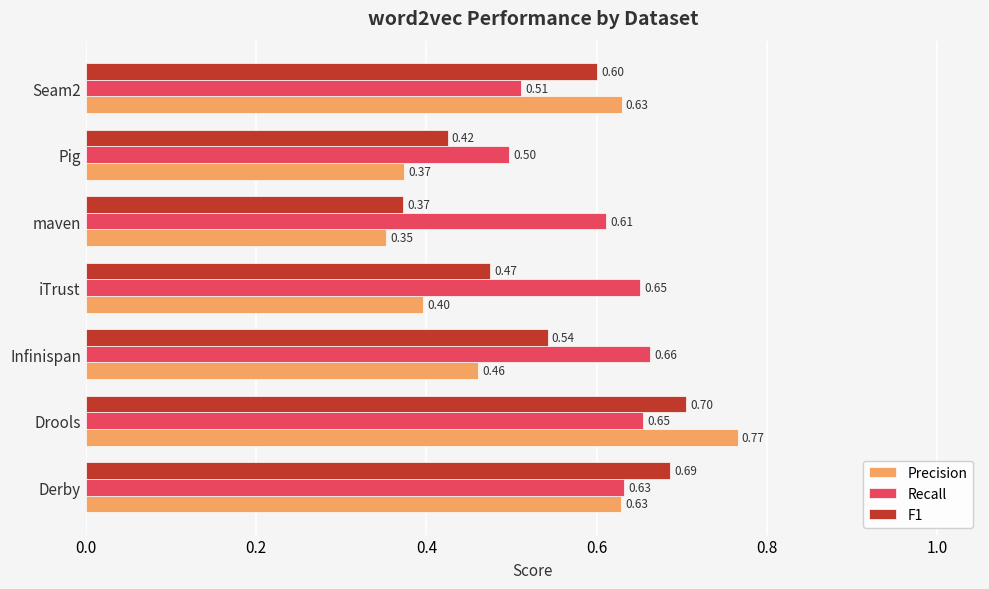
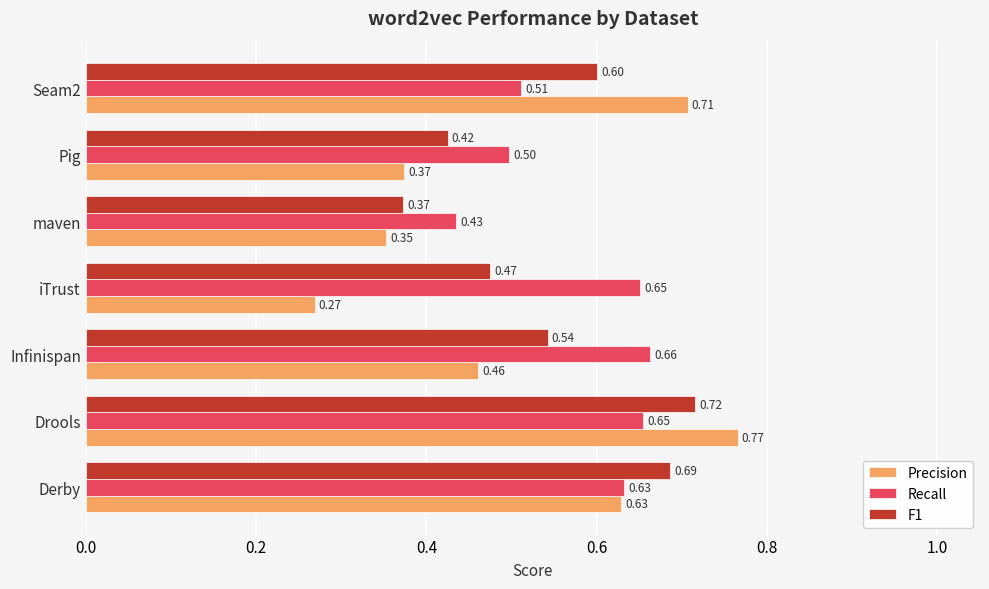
  {
    "Precision": {
-     "Seam2": 0.63,
+     "Seam2": 0.71,
      "Pig": 0.37,
      "maven": 0.35,
-     "iTrust": 0.40,
+     "iTrust": 0.27,
      "Infinispan": 0.46,
      "Drools": 0.77,
      "Derby": 0.63
    },
    "Recall": {
      "Seam2": 0.51,
      "Pig": 0.50,
-     "maven": 0.61,
+     "maven": 0.43,
      "iTrust": 0.65,
      "Infinispan": 0.66,
      "Drools": 0.65,
      "Derby": 0.63
    },
    "F1": {
      "Seam2": 0.60,
      "Pig": 0.42,
      "maven": 0.37,
      "iTrust": 0.47,
      "Infinispan": 0.54,
-     "Drools": 0.70,
+     "Drools": 0.72,
      "Derby": 0.69
    }
  }
